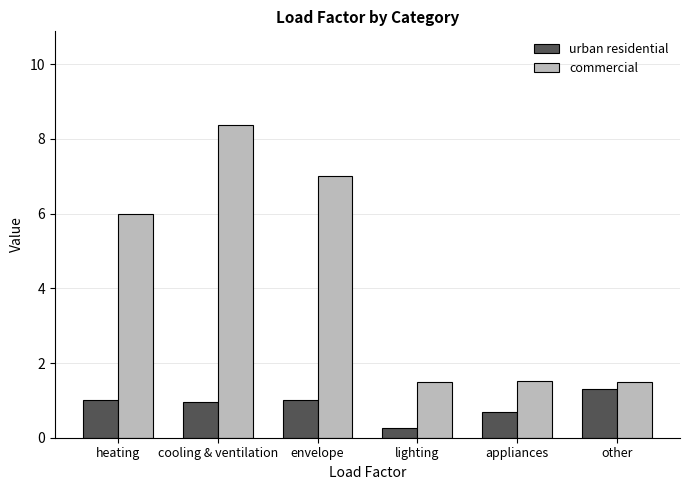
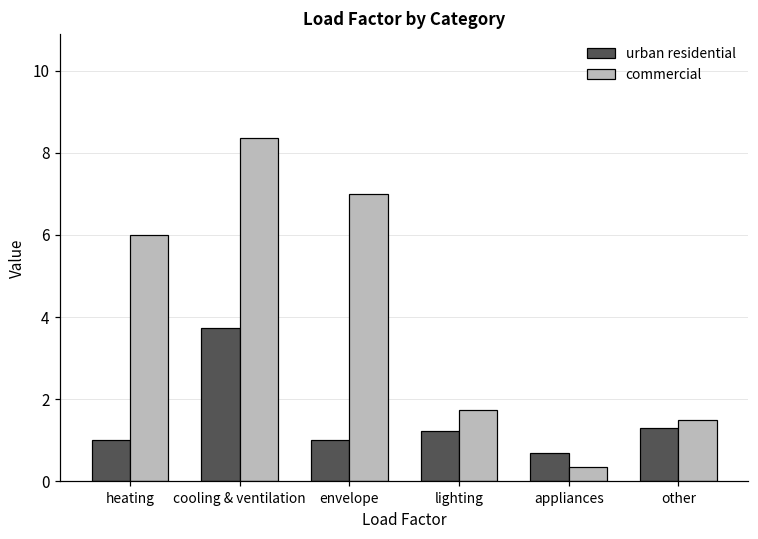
  {
    "urban residential": {
      "heating": 1.0,
-     "cooling & ventilation": 0.9,
+     "cooling & ventilation": 3.7,
      "envelope": 1.0,
-     "lighting": 0.3,
+     "lighting": 1.2,
      "appliances": 0.7,
      "other": 1.3
    },
    "commercial": {
      "heating": 6.0,
      "cooling & ventilation": 8.4,
      "envelope": 7.0,
-     "lighting": 1.5,
-     "appliances": 1.5,
+     "lighting": 1.8,
+     "appliances": 0.3,
      "other": 1.5
    }
  }
